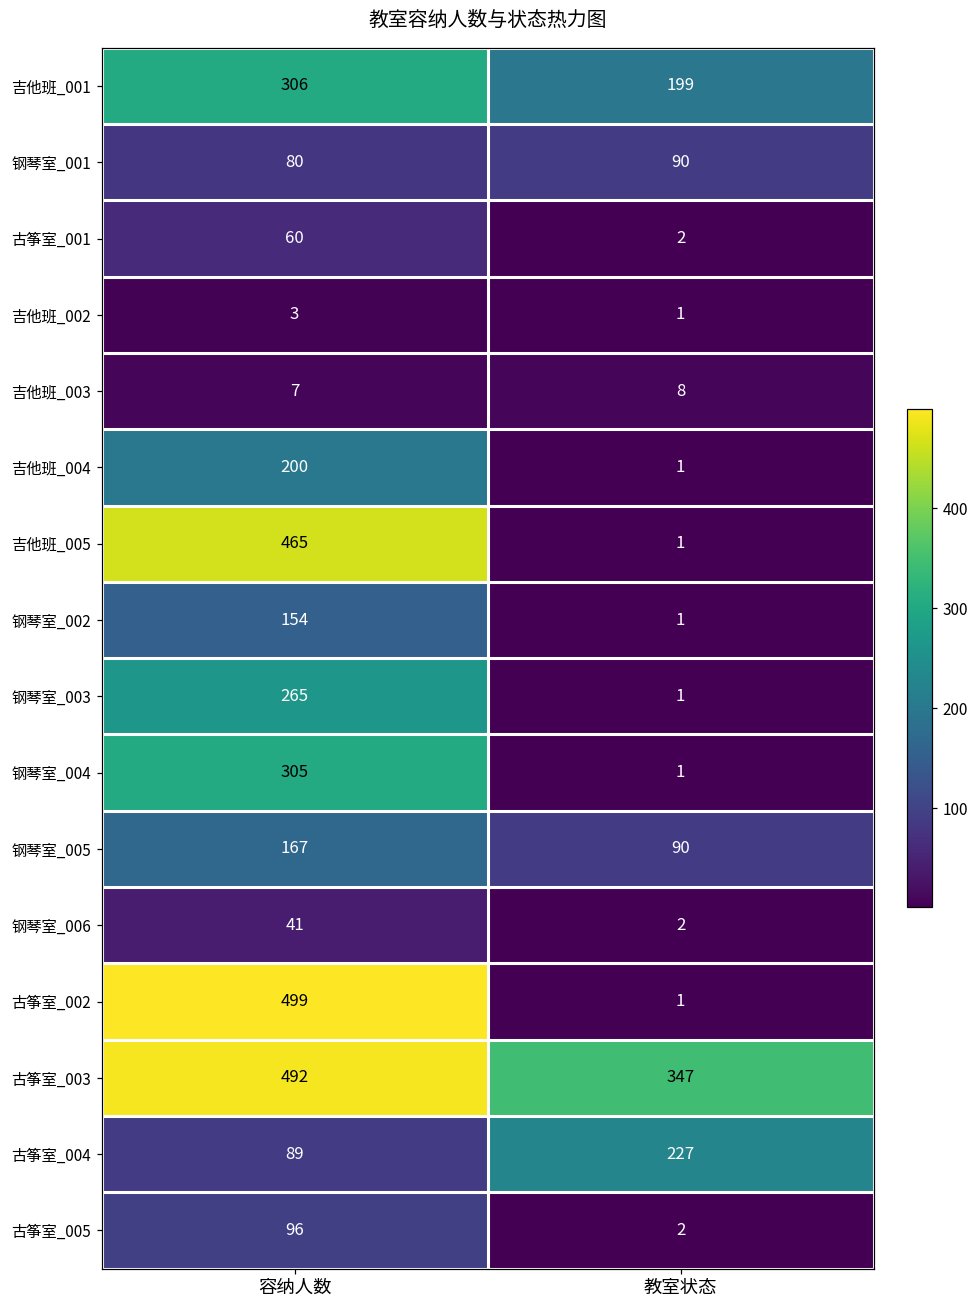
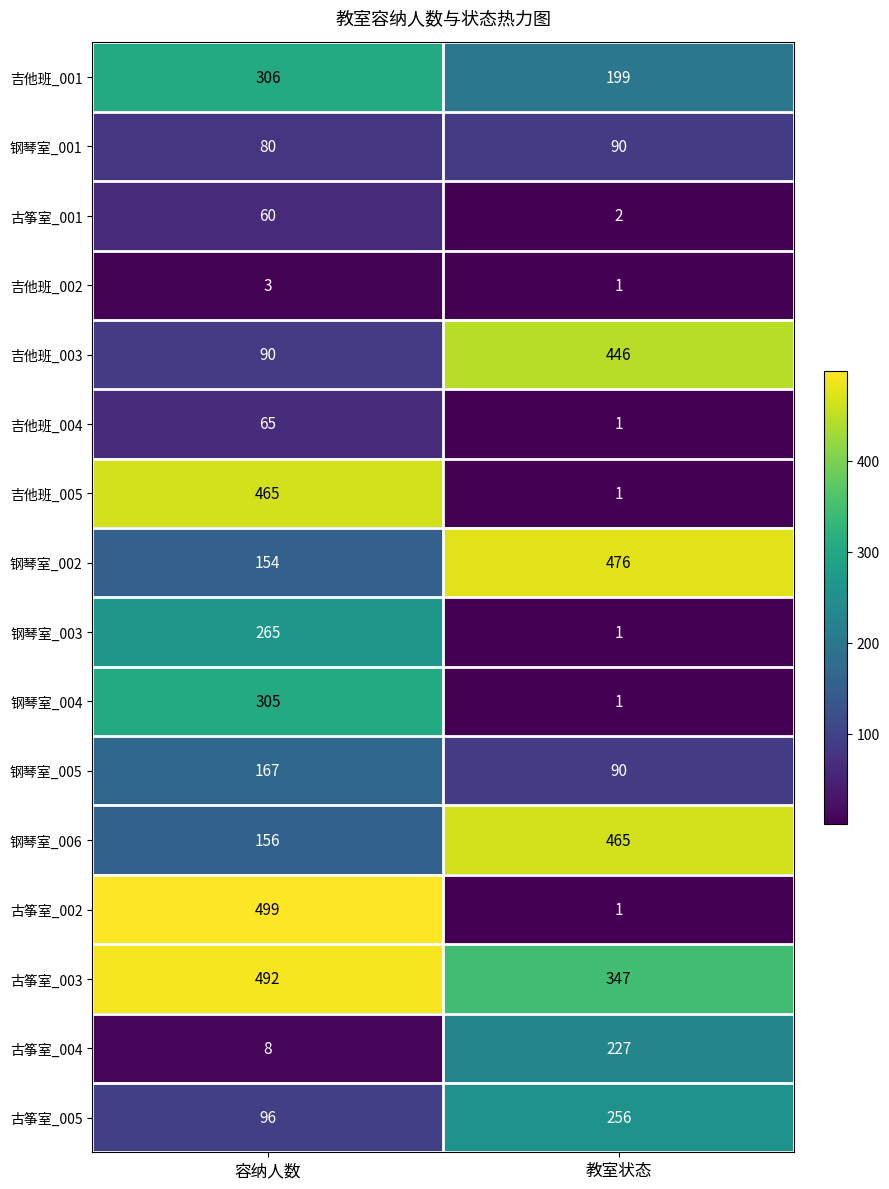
  {
    "吉他班_001": {
      "容纳人数": 306,
      "教室状态": 199
    },
    "钢琴室_001": {
      "容纳人数": 80,
      "教室状态": 90
    },
    "古筝室_001": {
      "容纳人数": 60,
      "教室状态": 2
    },
    "吉他班_002": {
      "容纳人数": 3,
      "教室状态": 1
    },
    "吉他班_003": {
-     "容纳人数": 7,
-     "教室状态": 8
+     "容纳人数": 90,
+     "教室状态": 446
    },
    "吉他班_004": {
-     "容纳人数": 200,
+     "容纳人数": 65,
      "教室状态": 1
    },
    "吉他班_005": {
      "容纳人数": 465,
      "教室状态": 1
    },
    "钢琴室_002": {
      "容纳人数": 154,
-     "教室状态": 1
+     "教室状态": 476
    },
    "钢琴室_003": {
      "容纳人数": 265,
      "教室状态": 1
    },
    "钢琴室_004": {
      "容纳人数": 305,
      "教室状态": 1
    },
    "钢琴室_005": {
      "容纳人数": 167,
      "教室状态": 90
    },
    "钢琴室_006": {
-     "容纳人数": 41,
-     "教室状态": 2
+     "容纳人数": 156,
+     "教室状态": 465
    },
    "古筝室_002": {
      "容纳人数": 499,
      "教室状态": 1
    },
    "古筝室_003": {
      "容纳人数": 492,
      "教室状态": 347
    },
    "古筝室_004": {
-     "容纳人数": 89,
+     "容纳人数": 8,
      "教室状态": 227
    },
    "古筝室_005": {
      "容纳人数": 96,
-     "教室状态": 2
+     "教室状态": 256
    }
  }
